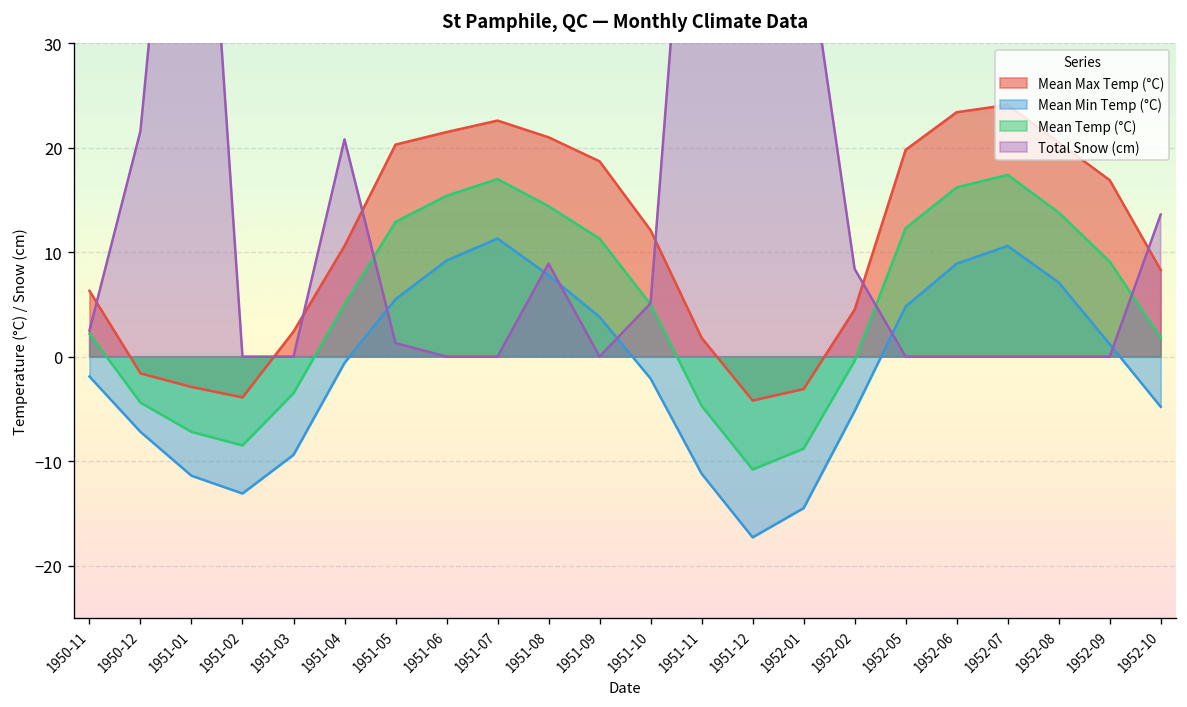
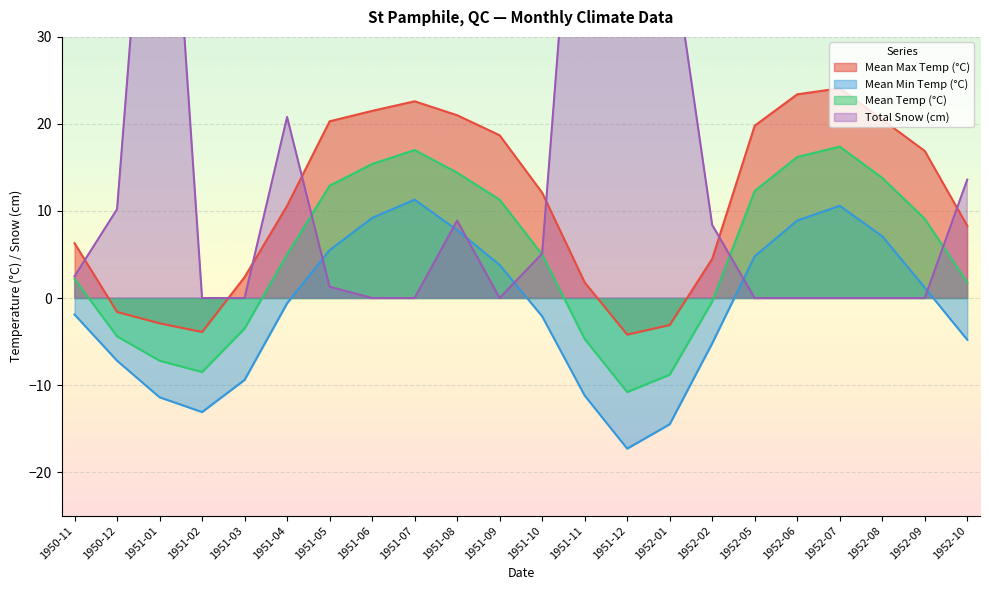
  {
    "Total Snow (cm)": {
      "1950-11": 3,
-     "1950-12": 22,
+     "1950-12": 10,
      "1951-04": 21,
      "1951-05": 1,
      "1951-06": 0,
      "1951-07": 0,
      "1951-08": 9,
      "1951-09": 0,
      "1952-02": 8,
      "1952-05": 0,
      "1952-06": 0,
      "1952-07": 0,
      "1952-08": 0,
      "1952-09": 0,
      "1952-10": 14
    }
  }
